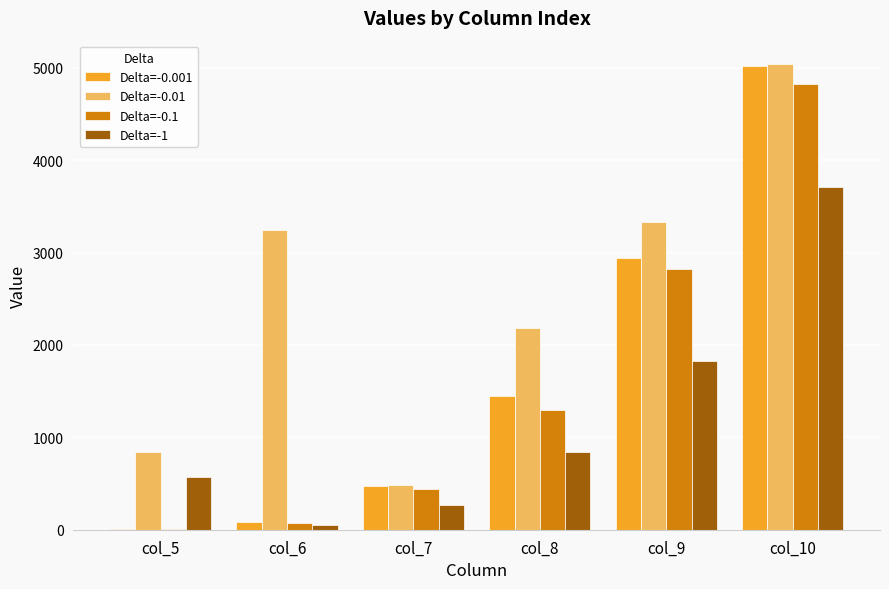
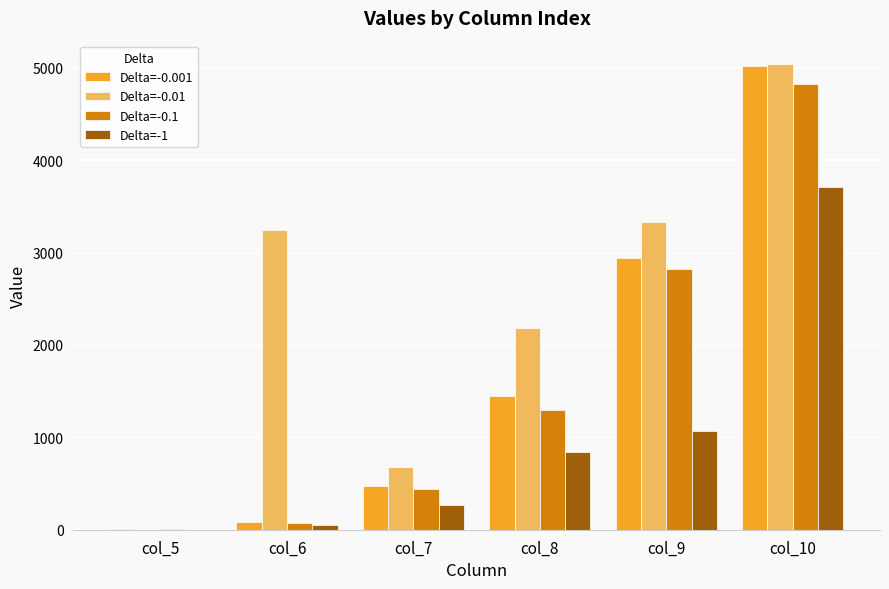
  {
    "Delta=-0.01": {
-     "col_5": 800,
+     "col_5": 0,
      "col_6": 3200,
-     "col_7": 500,
+     "col_7": 700,
      "col_8": 2200,
      "col_9": 3300,
      "col_10": 5000
    },
    "Delta=-1": {
-     "col_5": 600,
+     "col_5": 0,
      "col_6": 0,
      "col_7": 300,
      "col_8": 800,
-     "col_9": 1800,
+     "col_9": 1100,
      "col_10": 3700
    }
  }
